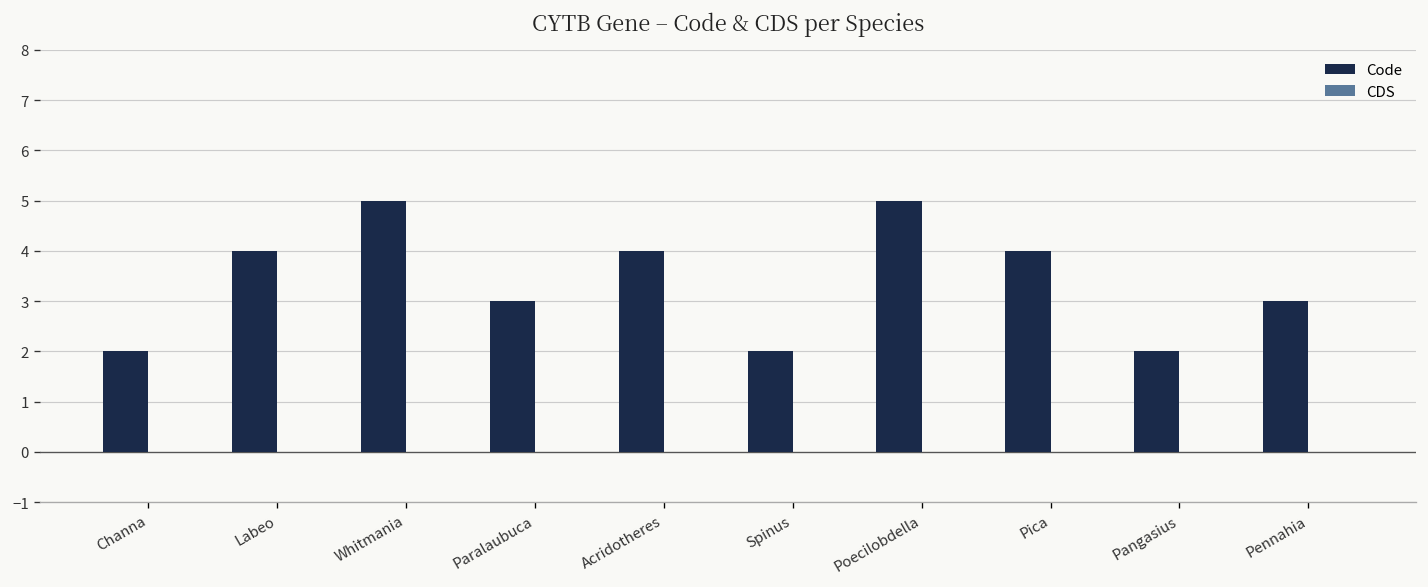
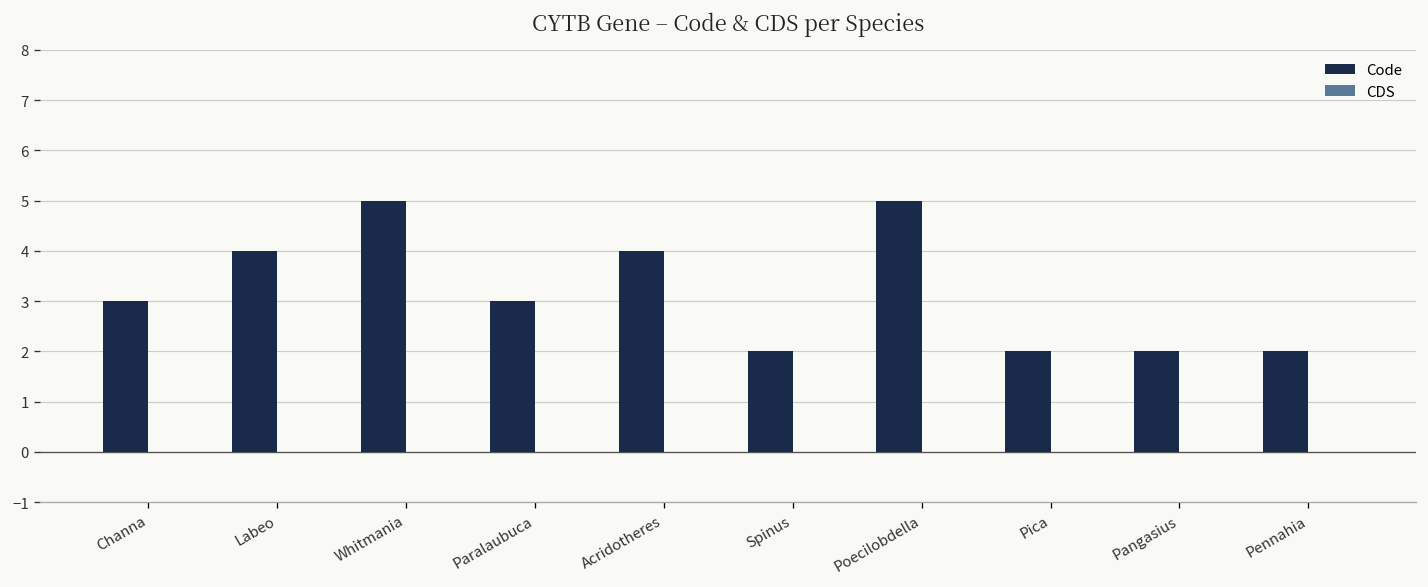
  {
    "Code": {
-     "Channa": 2,
+     "Channa": 3,
      "Labeo": 4,
      "Whitmania": 5,
      "Paralaubuca": 3,
      "Acridotheres": 4,
      "Spinus": 2,
      "Poecilobdella": 5,
-     "Pica": 4,
+     "Pica": 2,
      "Pangasius": 2,
-     "Pennahia": 3
+     "Pennahia": 2
    },
    "CDS": {
      "Channa": 0,
      "Labeo": 0,
      "Whitmania": 0,
      "Paralaubuca": 0,
      "Acridotheres": 0,
      "Spinus": 0,
      "Poecilobdella": 0,
      "Pica": 0,
      "Pangasius": 0,
      "Pennahia": 0
    }
  }
